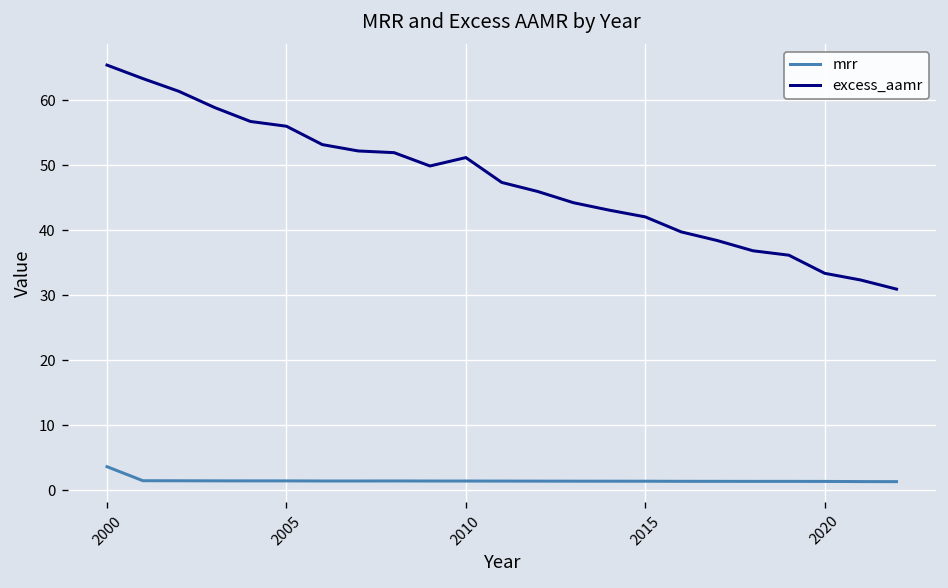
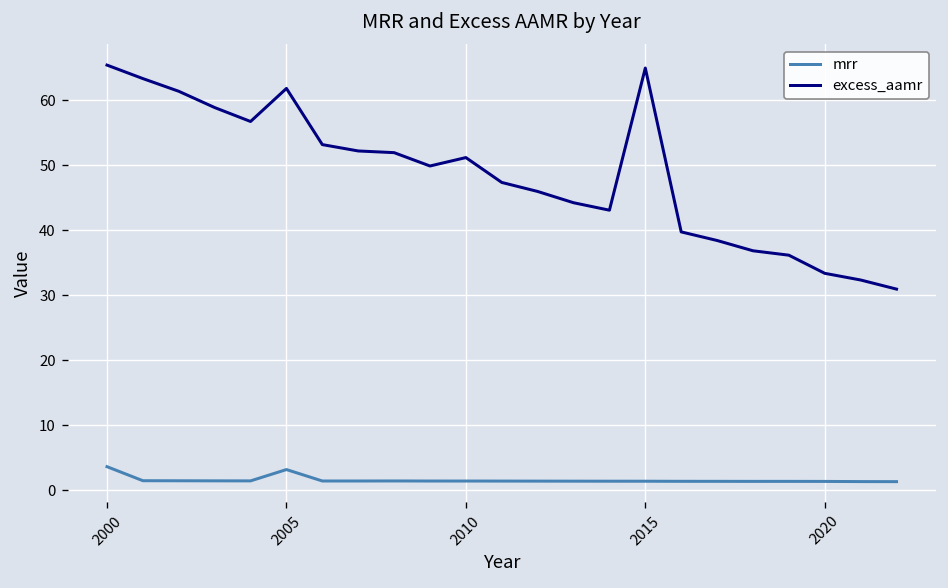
  {
    "mrr": {
      "2000": 4,
-     "2005": 1,
+     "2005": 3,
      "2010": 1,
      "2015": 1,
      "2020": 1
    },
    "excess_aamr": {
      "2000": 65,
-     "2005": 56,
+     "2005": 62,
      "2010": 51,
-     "2015": 42,
+     "2015": 65,
      "2020": 33
    }
  }
